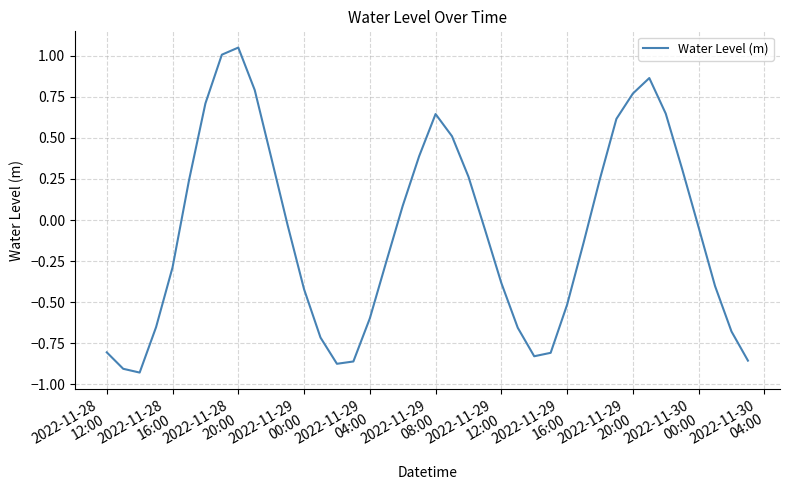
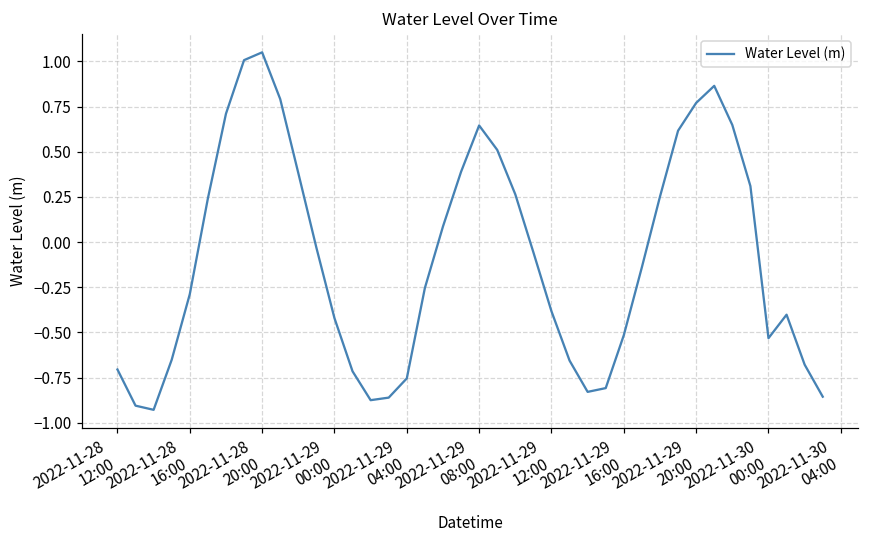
  {
-   "2022-11-28 12:00": -0.81,
+   "2022-11-28 12:00": -0.71,
    "2022-11-28 16:00": -0.29,
    "2022-11-28 20:00": 1.05,
    "2022-11-29 00:00": -0.42,
-   "2022-11-29 04:00": -0.60,
+   "2022-11-29 04:00": -0.75,
    "2022-11-29 08:00": 0.65,
    "2022-11-29 12:00": -0.38,
    "2022-11-29 16:00": -0.52,
    "2022-11-29 20:00": 0.77,
-   "2022-11-30 00:00": -0.04
+   "2022-11-30 00:00": -0.53
  }
